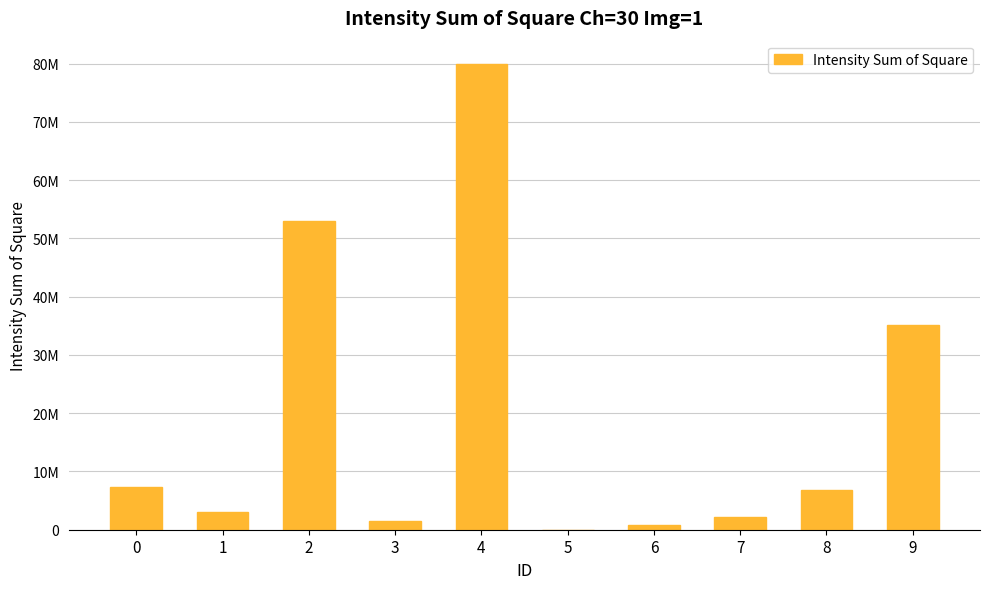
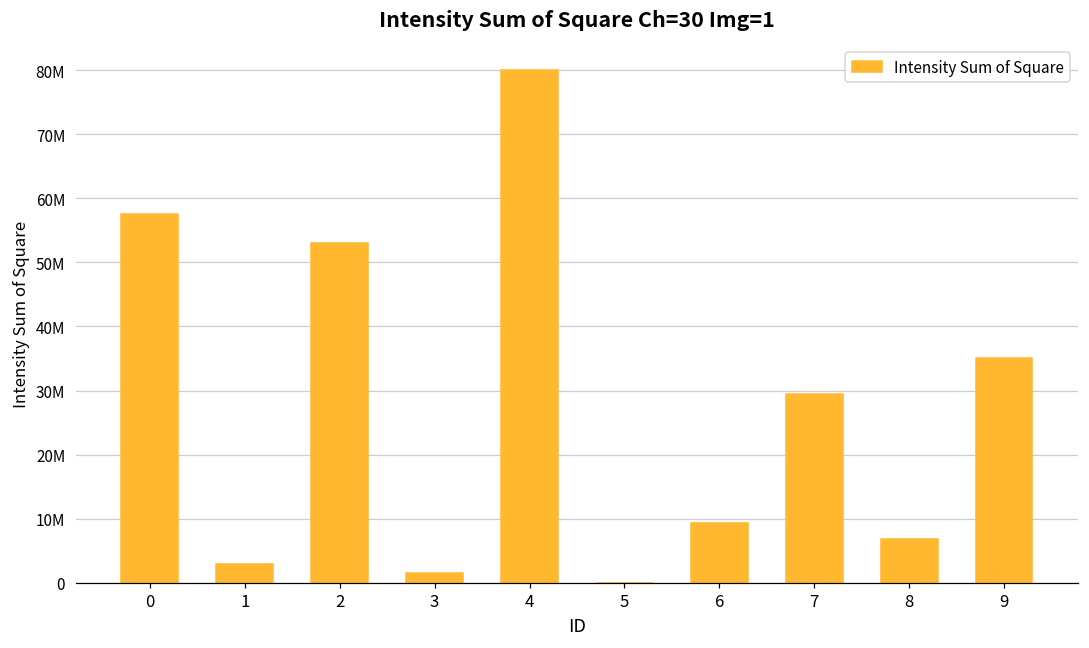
  {
-   "0": 7000000,
+   "0": 58000000,
    "1": 3000000,
    "2": 53000000,
    "3": 1000000,
    "4": 80000000,
-   "6": 1000000,
-   "7": 2000000,
+   "6": 9000000,
+   "7": 30000000,
    "8": 7000000,
    "9": 35000000
  }
